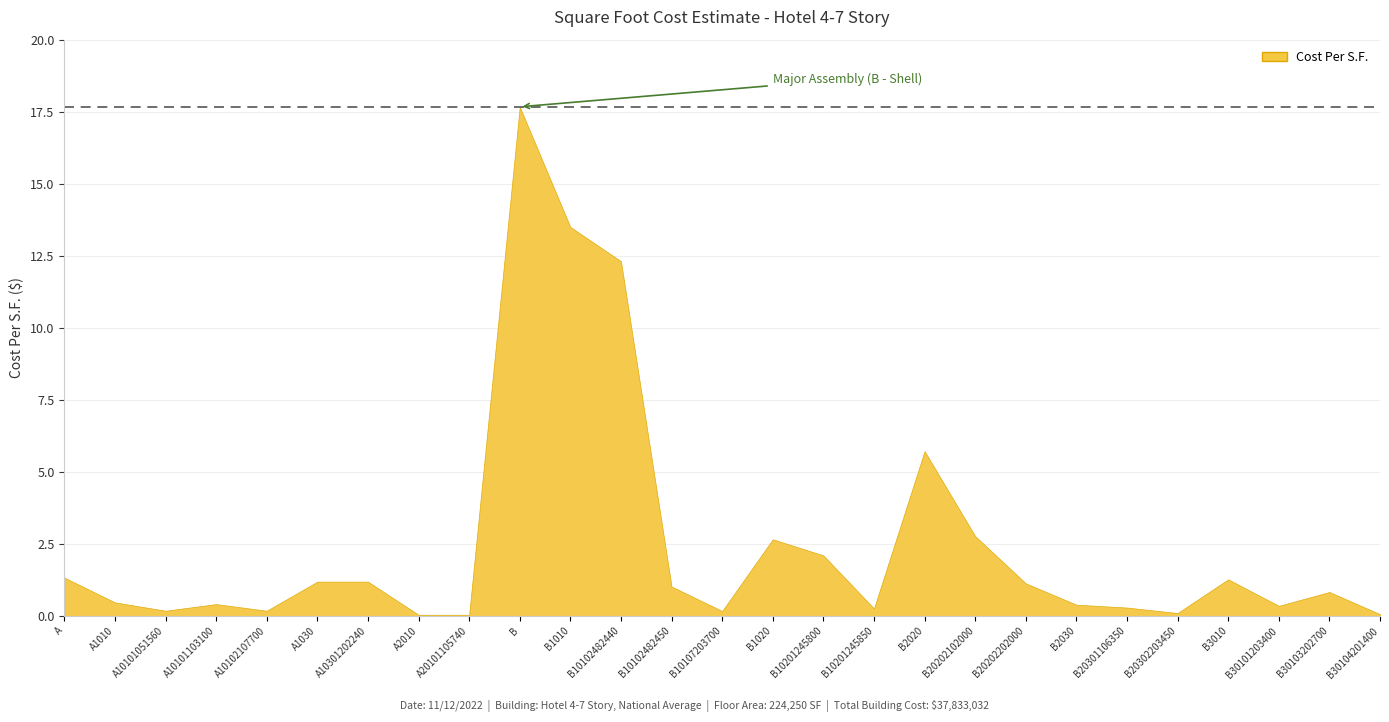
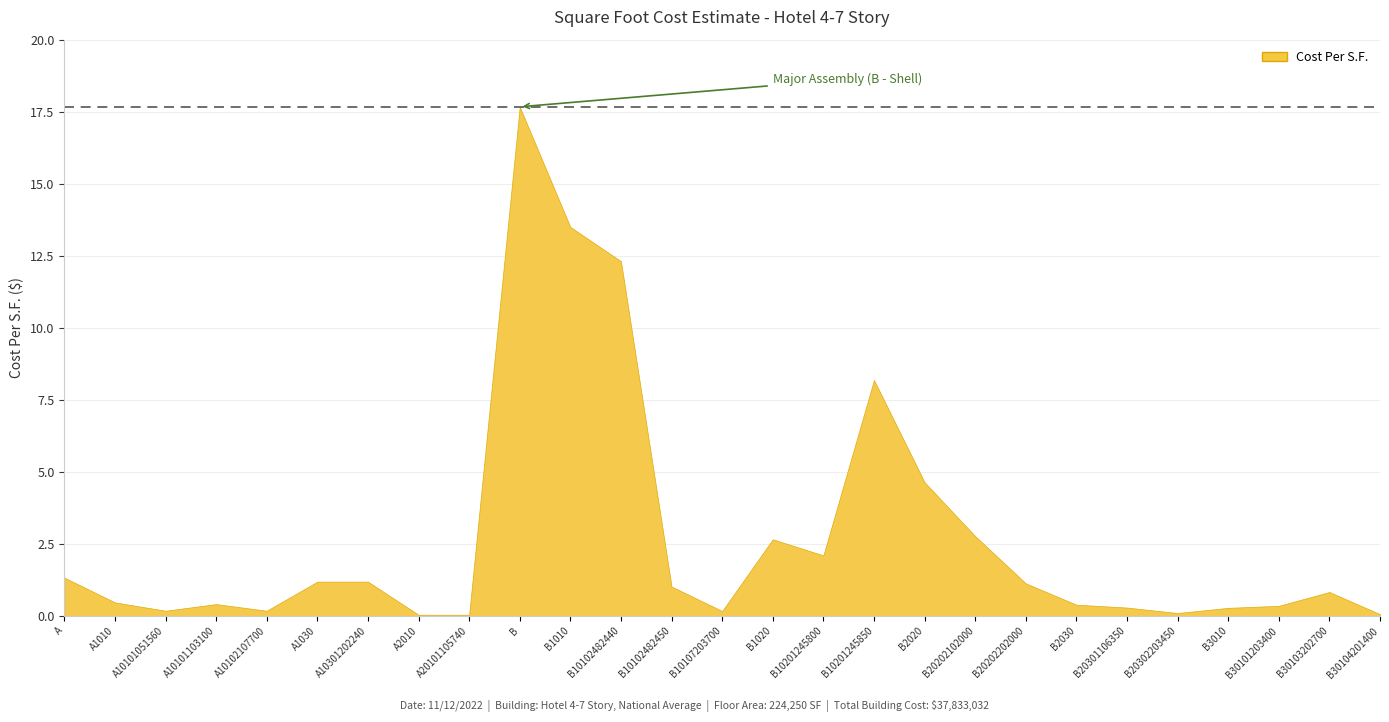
  {
    "A": 1.3,
    "A1010": 0.5,
    "A10101051560": 0.2,
    "A10101103100": 0.4,
    "A10102107700": 0.2,
    "A1030": 1.2,
    "A10301202240": 1.2,
    "B": 17.7,
    "B1010": 13.5,
    "B10102482440": 12.3,
    "B10102482450": 1.0,
    "B10107203700": 0.2,
    "B1020": 2.7,
    "B10201245800": 2.1,
-   "B10201245850": 0.3,
-   "B2020": 5.7,
+   "B10201245850": 8.2,
+   "B2020": 4.6,
    "B20202102000": 2.8,
    "B20202202000": 1.1,
    "B2030": 0.4,
    "B20301106350": 0.3,
    "B20302203450": 0.1,
-   "B3010": 1.3,
+   "B3010": 0.3,
    "B30101203400": 0.4,
    "B30103202700": 0.8
  }
